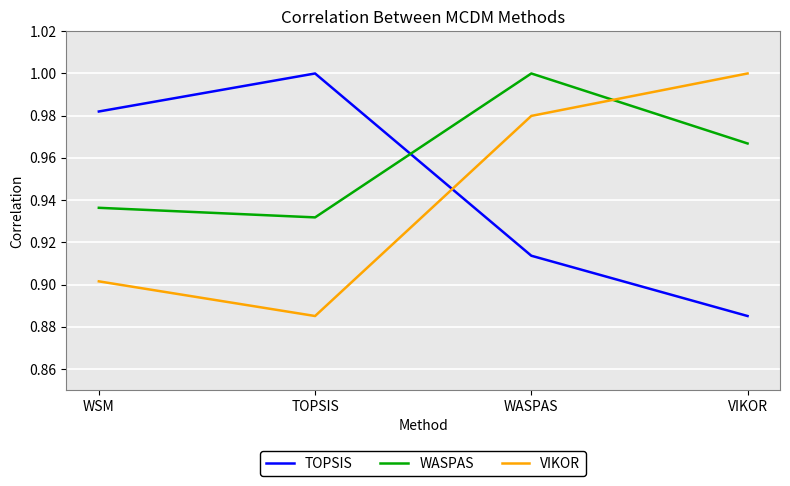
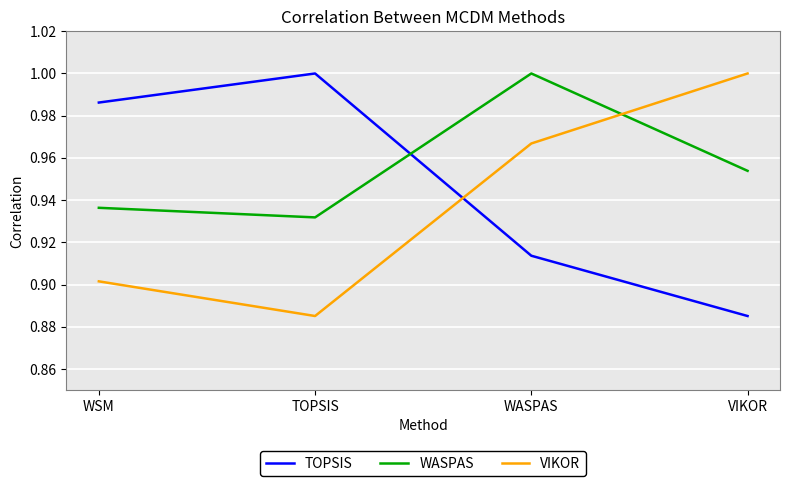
  {
    "TOPSIS": {
-     "WSM": 0.982,
+     "WSM": 0.986,
      "TOPSIS": 1.000,
      "WASPAS": 0.914,
      "VIKOR": 0.885
    },
    "WASPAS": {
      "WSM": 0.936,
      "TOPSIS": 0.932,
      "WASPAS": 1.000,
-     "VIKOR": 0.967
+     "VIKOR": 0.954
    },
    "VIKOR": {
      "WSM": 0.902,
      "TOPSIS": 0.885,
-     "WASPAS": 0.980,
+     "WASPAS": 0.967,
      "VIKOR": 1.000
    }
  }
